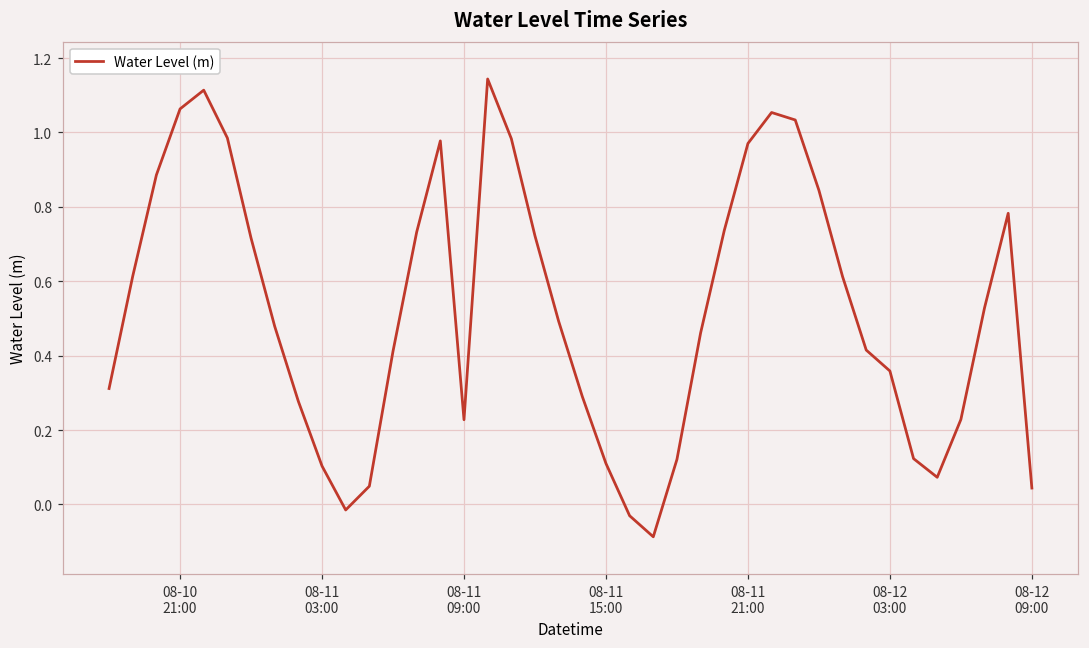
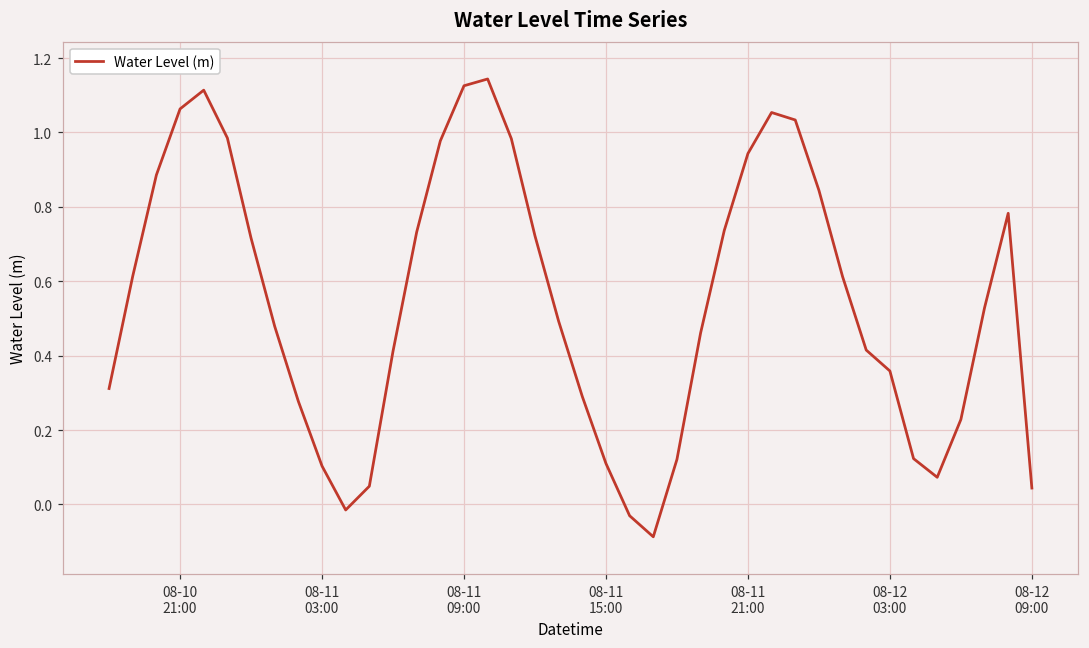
  {
    "08-10 21:00": 1.06,
    "08-11 03:00": 0.10,
-   "08-11 09:00": 0.23,
+   "08-11 09:00": 1.13,
    "08-11 15:00": 0.11,
-   "08-11 21:00": 0.97,
+   "08-11 21:00": 0.94,
    "08-12 03:00": 0.36,
    "08-12 09:00": 0.04
  }
